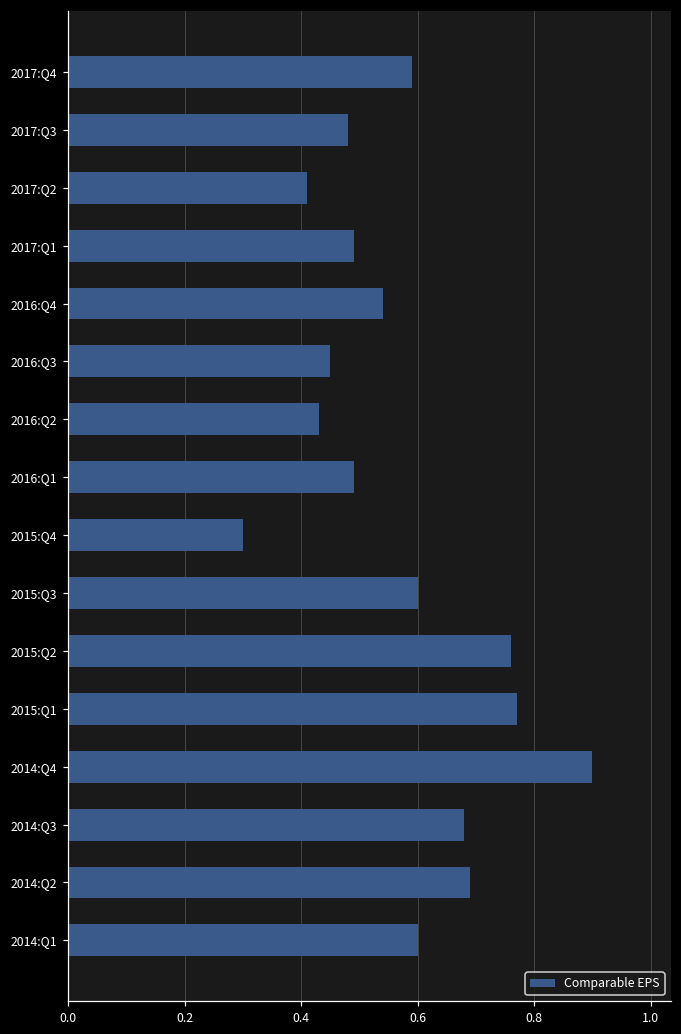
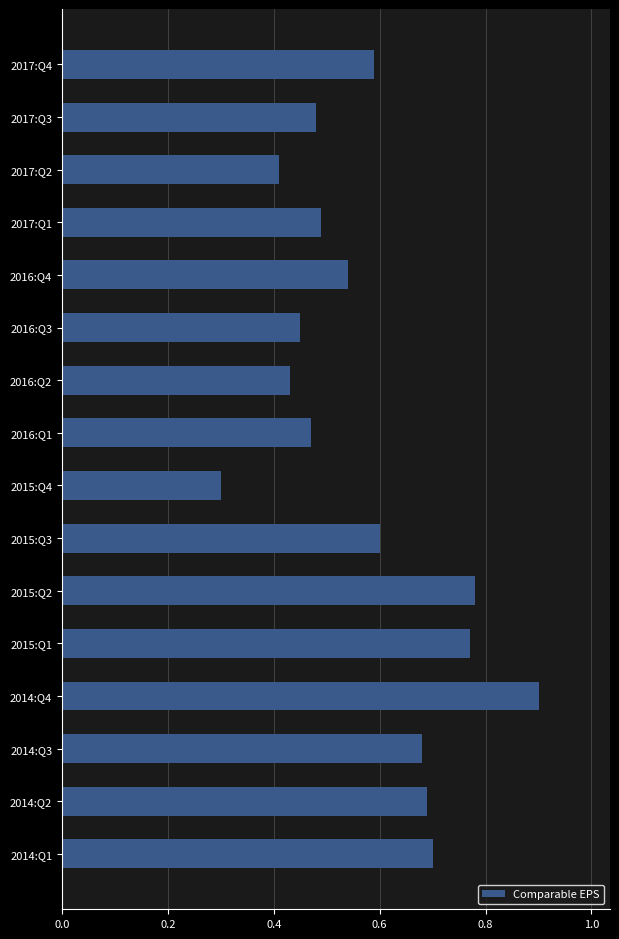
  {
    "2017:Q4": 0.59,
    "2017:Q3": 0.48,
    "2017:Q2": 0.41,
    "2017:Q1": 0.49,
    "2016:Q4": 0.54,
    "2016:Q3": 0.45,
    "2016:Q2": 0.43,
-   "2016:Q1": 0.49,
+   "2016:Q1": 0.47,
    "2015:Q4": 0.30,
    "2015:Q3": 0.60,
-   "2015:Q2": 0.76,
+   "2015:Q2": 0.78,
    "2015:Q1": 0.77,
    "2014:Q4": 0.90,
    "2014:Q3": 0.68,
    "2014:Q2": 0.69,
-   "2014:Q1": 0.6
+   "2014:Q1": 0.7
  }
